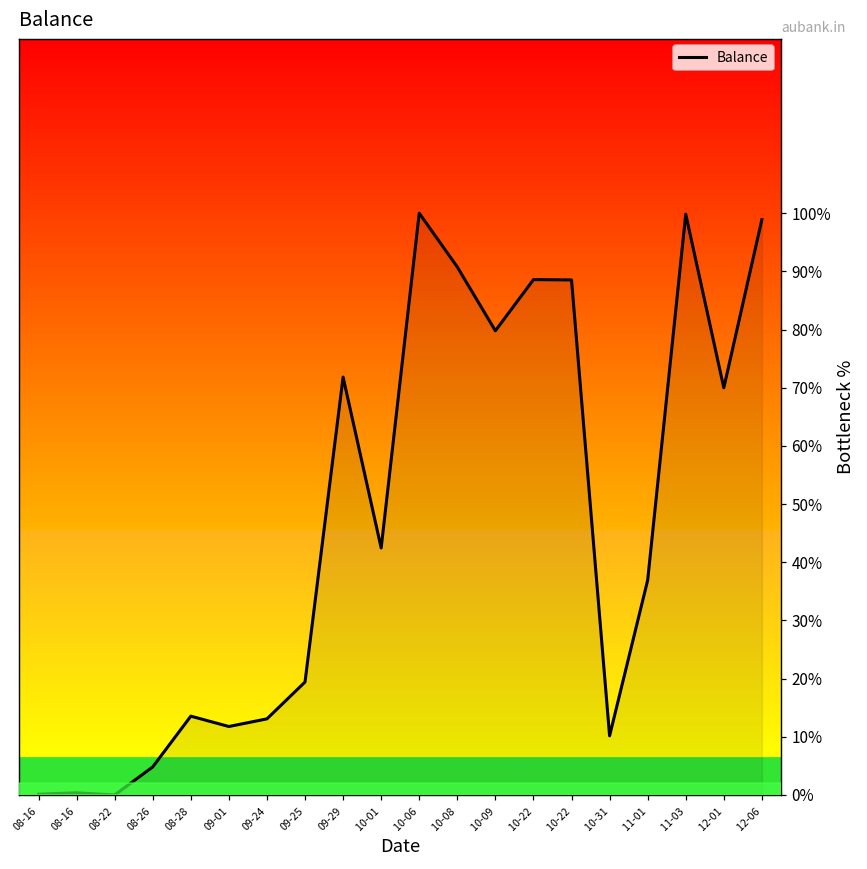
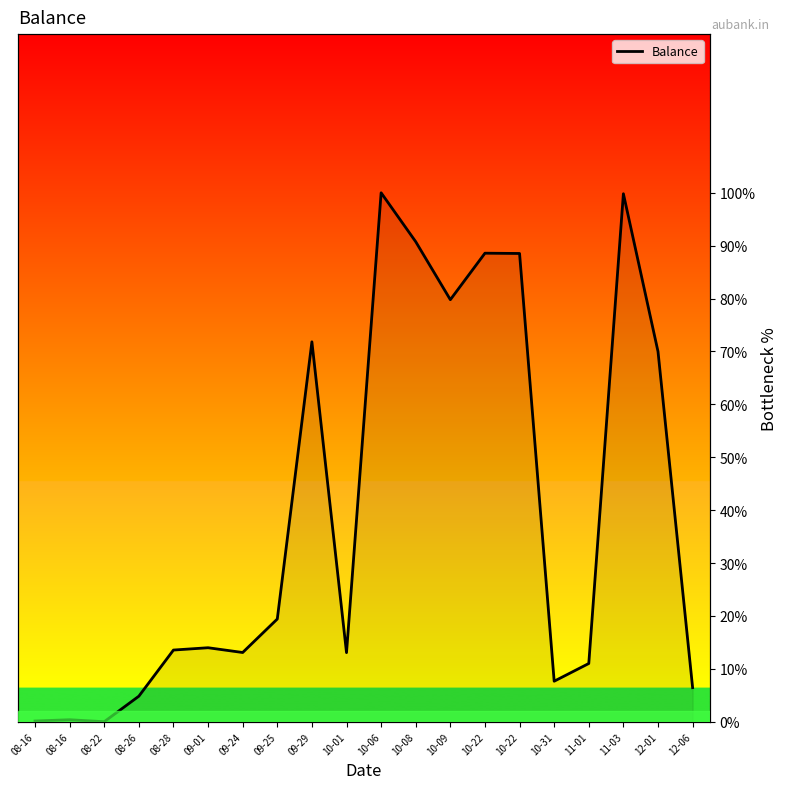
  {
    "08-26": "5%",
    "08-28": "14%",
-   "09-01": "12%",
+   "09-01": "14%",
    "09-24": "13%",
    "09-25": "19%",
    "09-29": "72%",
-   "10-01": "42%",
+   "10-01": "13%",
    "10-06": "100%",
    "10-08": "91%",
    "10-09": "80%",
-   "10-31": "10%",
-   "11-01": "37%",
+   "10-31": "8%",
+   "11-01": "11%",
    "11-03": "100%",
    "12-01": "70%",
-   "12-06": "99%"
+   "12-06": "6%"
  }
